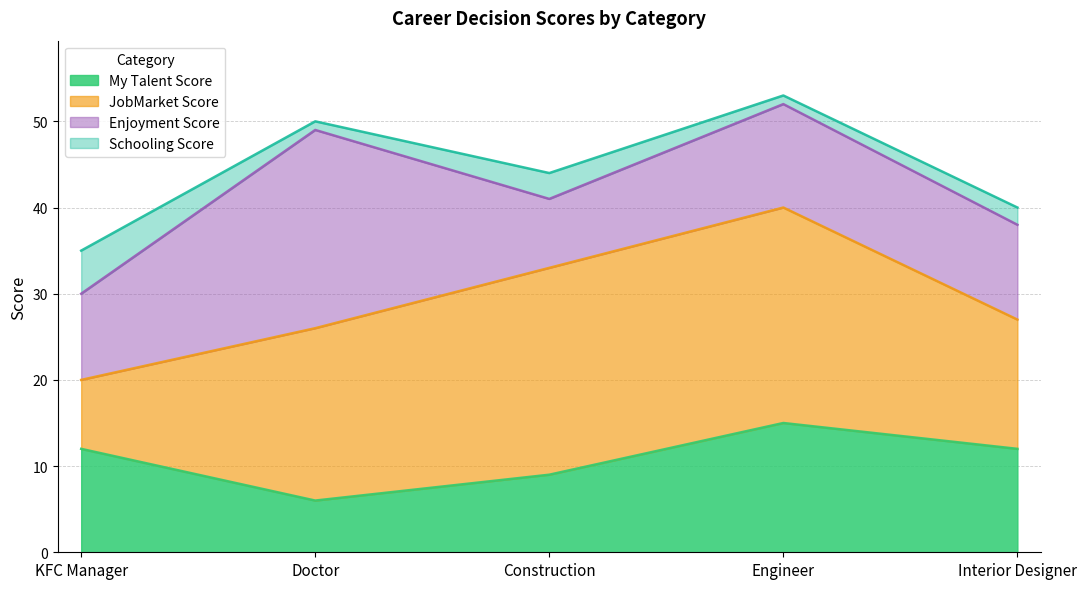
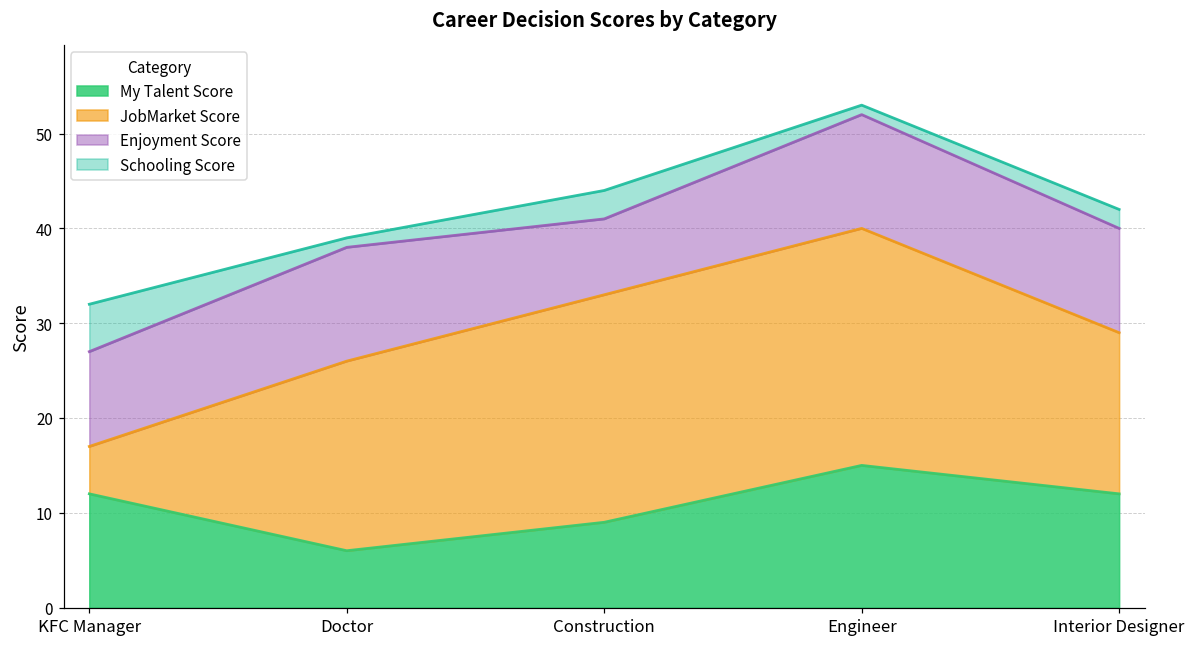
  {
    "JobMarket Score": {
-     "KFC Manager": 8,
+     "KFC Manager": 5,
      "Doctor": 20,
      "Construction": 24,
      "Engineer": 25,
-     "Interior Designer": 15
+     "Interior Designer": 17
    },
    "Enjoyment Score": {
      "KFC Manager": 10,
-     "Doctor": 23,
+     "Doctor": 12,
      "Construction": 8,
      "Engineer": 12,
      "Interior Designer": 11
    }
  }
